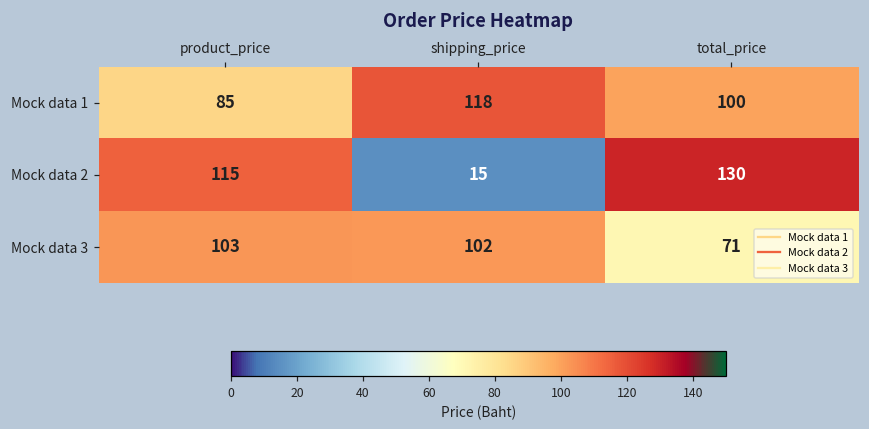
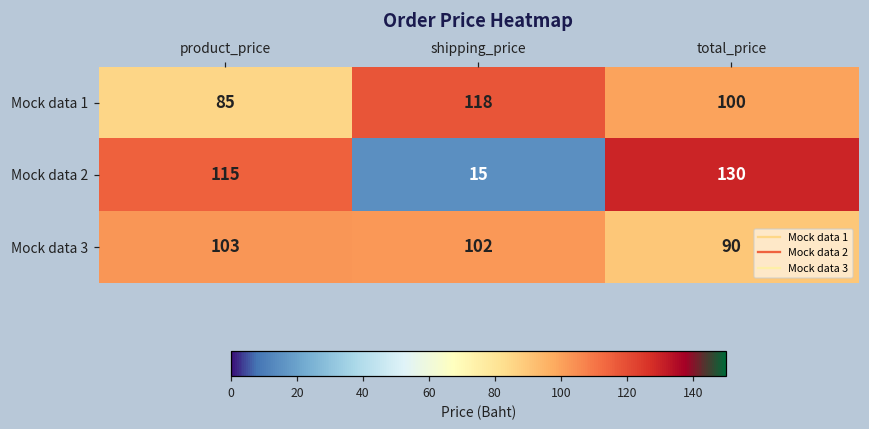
  {
    "Mock data 1": {
      "product_price": 85,
      "shipping_price": 118,
      "total_price": 100
    },
    "Mock data 2": {
      "product_price": 115,
      "shipping_price": 15,
      "total_price": 130
    },
    "Mock data 3": {
      "product_price": 103,
      "shipping_price": 102,
-     "total_price": 71
+     "total_price": 90
    }
  }
